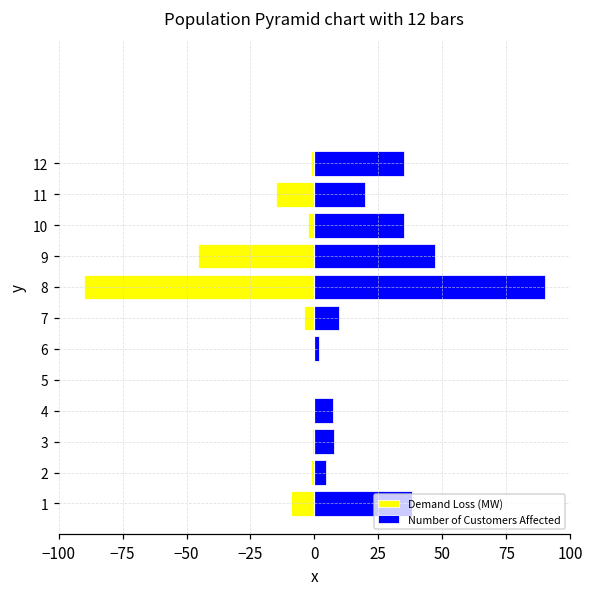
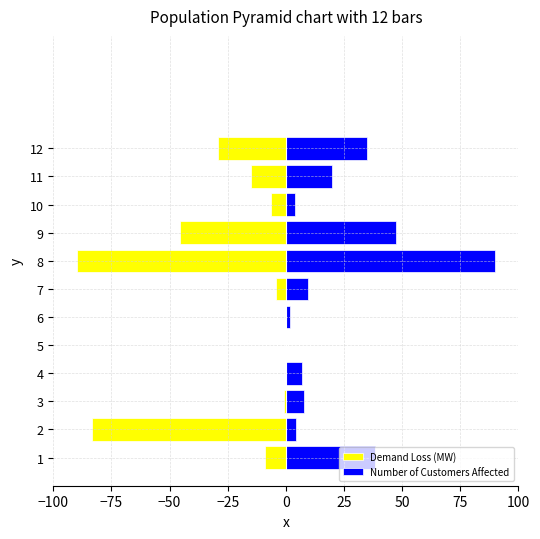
  {
    "Demand Loss (MW)": {
-     "12": -1,
+     "12": -29,
      "11": -15,
-     "10": -3,
+     "10": -7,
      "9": -46,
      "8": -90,
      "7": -4,
      "6": 0,
      "5": 0,
      "4": 0,
-     "2": -1,
+     "2": -84,
      "1": -9
    },
    "Number of Customers Affected": {
      "12": 35,
      "11": 20,
-     "10": 35,
+     "10": 4,
      "9": 47,
      "8": 90,
      "7": 9,
      "6": 2,
      "5": 0,
      "4": 7,
      "3": 8,
      "2": 4
    }
  }
